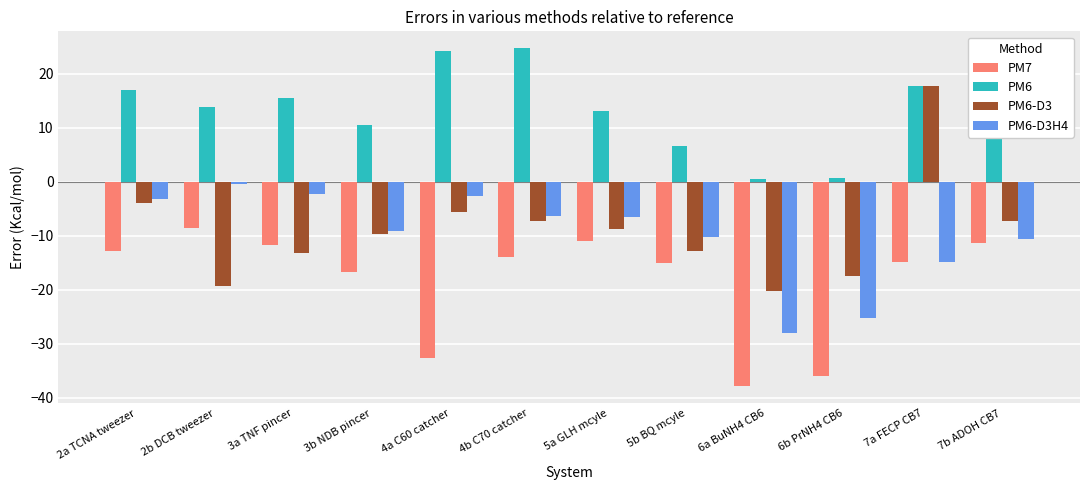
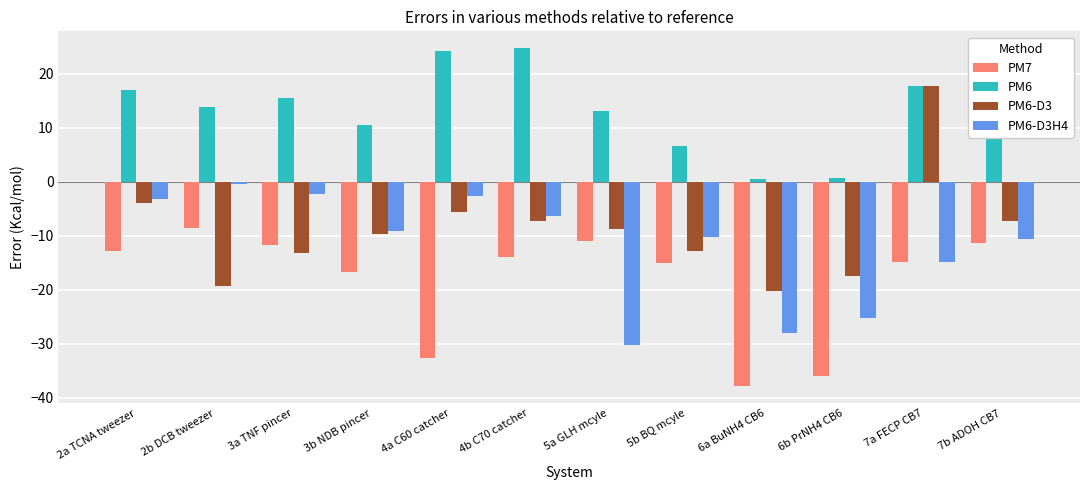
  {
    "PM7": {
      "2a TCNA tweezer": -13,
      "2b DCB tweezer": -9,
      "3a TNF pincer": -12,
      "3b NDB pincer": -17,
      "4a C60 catcher": -33,
      "4b C70 catcher": -14,
      "5a GLH mcyle": -11,
      "5b BQ mcyle": -15,
      "6a BuNH4 CB6": -38,
      "6b PrNH4 CB6": -36,
      "7a FECP CB7": -15,
      "7b ADOH CB7": -11
    },
    "PM6": {
      "2a TCNA tweezer": 17,
      "2b DCB tweezer": 14,
      "3a TNF pincer": 16,
      "3b NDB pincer": 11,
      "4a C60 catcher": 24,
      "4b C70 catcher": 25,
      "5a GLH mcyle": 13,
      "5b BQ mcyle": 7,
      "6a BuNH4 CB6": 1,
      "6b PrNH4 CB6": 1,
      "7a FECP CB7": 18
    },
    "PM6-D3": {
      "2a TCNA tweezer": -4,
      "2b DCB tweezer": -19,
      "3a TNF pincer": -13,
      "3b NDB pincer": -10,
      "4a C60 catcher": -6,
      "4b C70 catcher": -7,
      "5a GLH mcyle": -9,
      "5b BQ mcyle": -13,
      "6a BuNH4 CB6": -20,
      "6b PrNH4 CB6": -17,
      "7a FECP CB7": 18,
      "7b ADOH CB7": -7
    },
    "PM6-D3H4": {
      "2a TCNA tweezer": -3,
      "3a TNF pincer": -2,
      "3b NDB pincer": -9,
      "4a C60 catcher": -3,
      "4b C70 catcher": -6,
-     "5a GLH mcyle": -7,
+     "5a GLH mcyle": -30,
      "5b BQ mcyle": -10,
      "6a BuNH4 CB6": -28,
      "6b PrNH4 CB6": -25,
      "7a FECP CB7": -15,
      "7b ADOH CB7": -11
    }
  }
